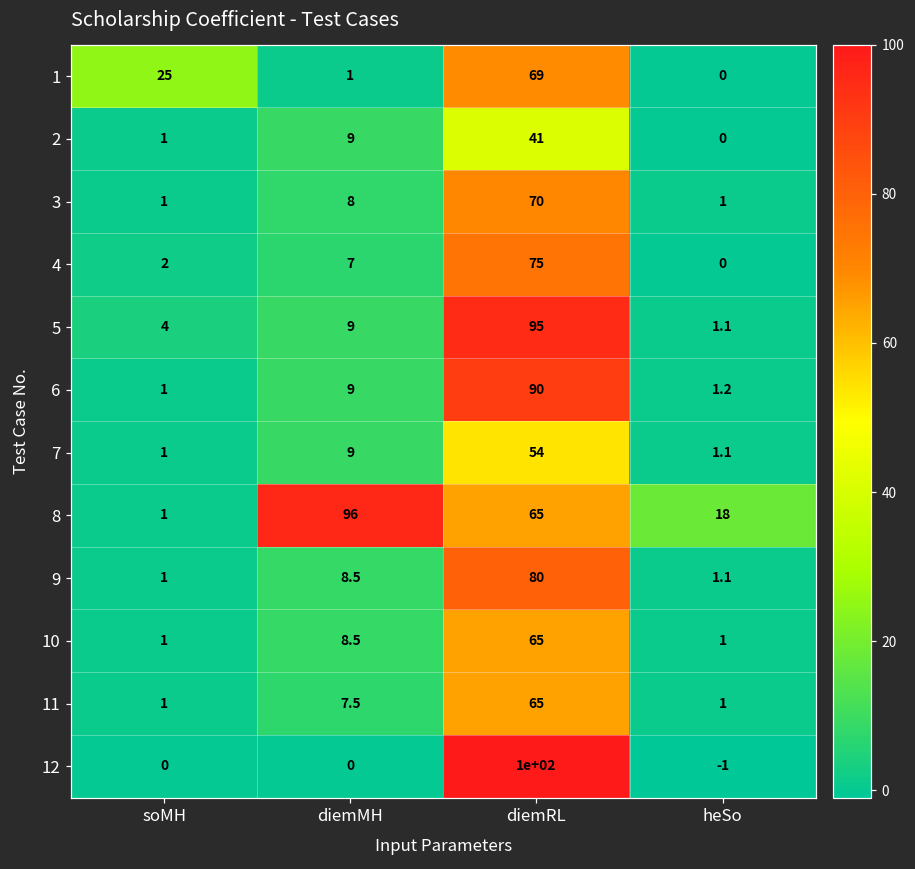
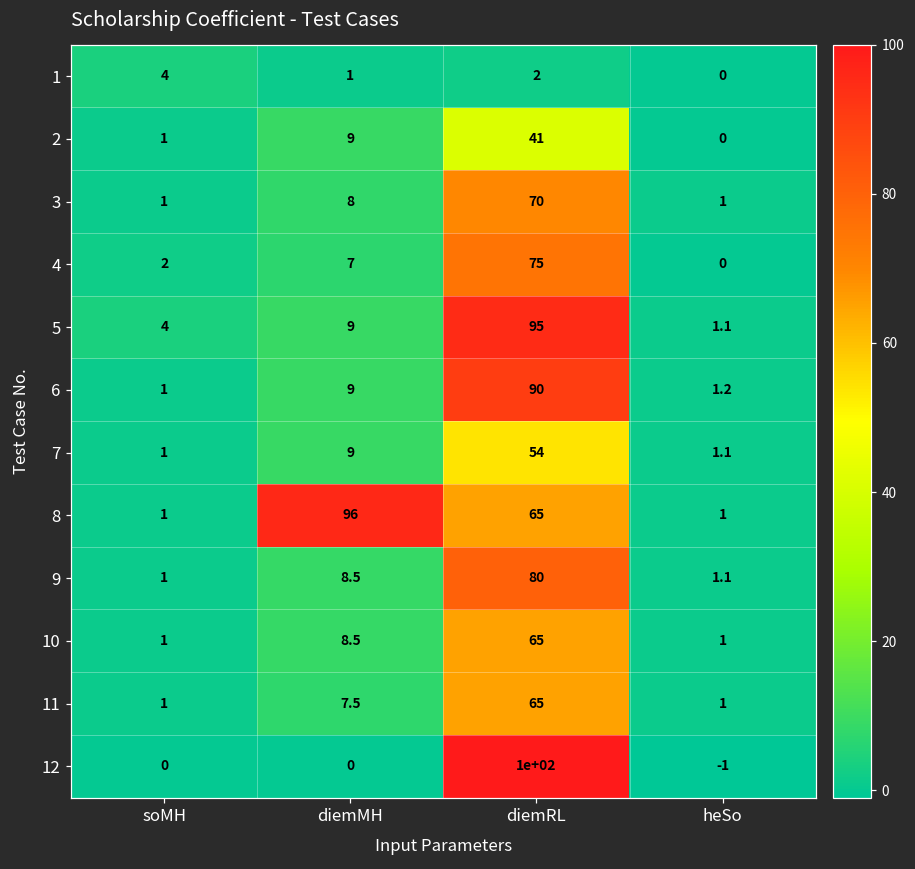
  {
    "1": {
-     "soMH": "25",
+     "soMH": "4",
      "diemMH": "1",
-     "diemRL": "69",
+     "diemRL": "2",
      "heSo": "0"
    },
    "2": {
      "soMH": "1",
      "diemMH": "9",
      "diemRL": "41",
      "heSo": "0"
    },
    "3": {
      "soMH": "1",
      "diemMH": "8",
      "diemRL": "70",
      "heSo": "1"
    },
    "4": {
      "soMH": "2",
      "diemMH": "7",
      "diemRL": "75",
      "heSo": "0"
    },
    "5": {
      "soMH": "4",
      "diemMH": "9",
      "diemRL": "95",
      "heSo": "1.1"
    },
    "6": {
      "soMH": "1",
      "diemMH": "9",
      "diemRL": "90",
      "heSo": "1.2"
    },
    "7": {
      "soMH": "1",
      "diemMH": "9",
      "diemRL": "54",
      "heSo": "1.1"
    },
    "8": {
      "soMH": "1",
      "diemMH": "96",
      "diemRL": "65",
-     "heSo": "18"
+     "heSo": "1"
    },
    "9": {
      "soMH": "1",
      "diemMH": "8.5",
      "diemRL": "80",
      "heSo": "1.1"
    },
    "10": {
      "soMH": "1",
      "diemMH": "8.5",
      "diemRL": "65",
      "heSo": "1"
    },
    "11": {
      "soMH": "1",
      "diemMH": "7.5",
      "diemRL": "65",
      "heSo": "1"
    },
    "12": {
      "soMH": "0",
      "diemMH": "0",
      "diemRL": "1e+02",
      "heSo": "-1"
    }
  }
